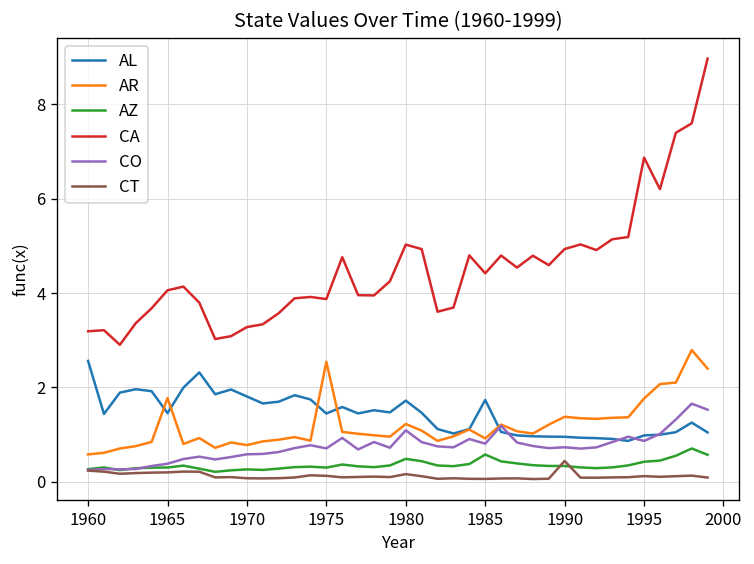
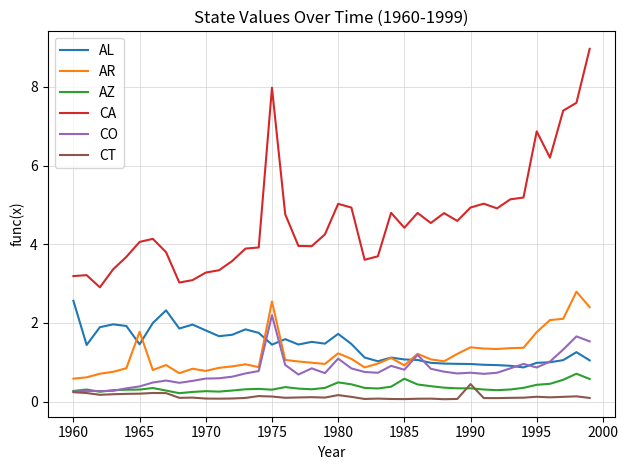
  {
    "AL": {
      "1960": 2.6,
      "1965": 1.5,
      "1970": 1.8,
      "1975": 1.4,
      "1980": 1.7,
-     "1985": 1.7,
+     "1985": 1.1,
      "1990": 1.0,
      "1995": 1.0
    },
    "AR": {
      "1960": 0.6,
      "1965": 1.8,
      "1970": 0.8,
      "1975": 2.5,
      "1980": 1.2,
      "1985": 0.9,
      "1990": 1.4,
      "1995": 1.8
    },
    "AZ": {
      "1965": 0.3,
      "1970": 0.3,
      "1975": 0.3,
      "1980": 0.5,
      "1985": 0.6,
      "1990": 0.3,
      "1995": 0.4
    },
    "CA": {
      "1960": 3.2,
      "1965": 4.1,
      "1970": 3.3,
-     "1975": 3.9,
+     "1975": 8.0,
      "1980": 5.0,
      "1985": 4.4,
      "1990": 4.9,
      "1995": 6.9
    },
    "CO": {
      "1965": 0.4,
      "1970": 0.6,
-     "1975": 0.7,
+     "1975": 2.2,
      "1980": 1.1,
      "1985": 0.8,
      "1990": 0.7,
      "1995": 0.9
    },
    "CT": {
      "1965": 0.2,
      "1970": 0.1,
      "1975": 0.1,
      "1980": 0.2,
      "1985": 0.1,
      "1990": 0.4,
      "1995": 0.1
    }
  }
